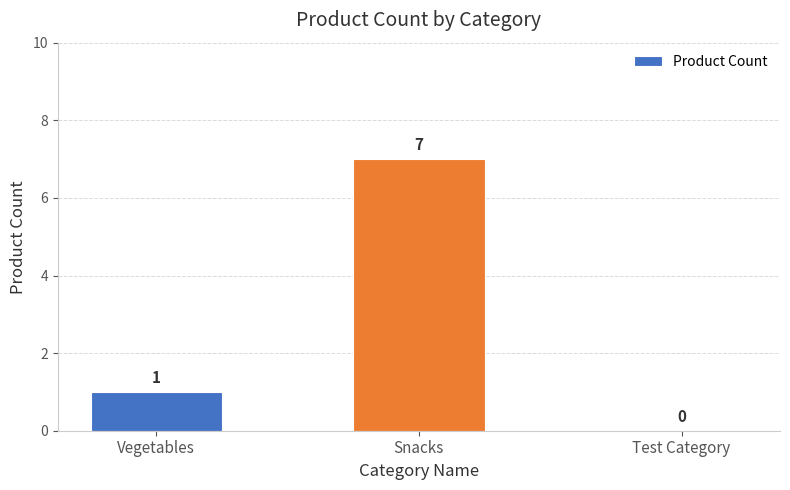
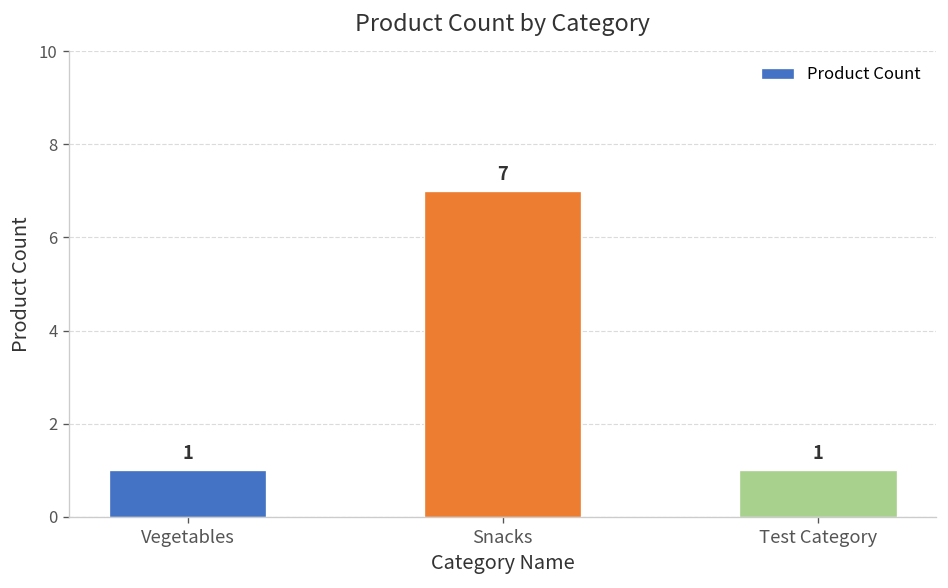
  {
    "Vegetables": 1,
    "Snacks": 7,
-   "Test Category": 0
+   "Test Category": 1
  }
